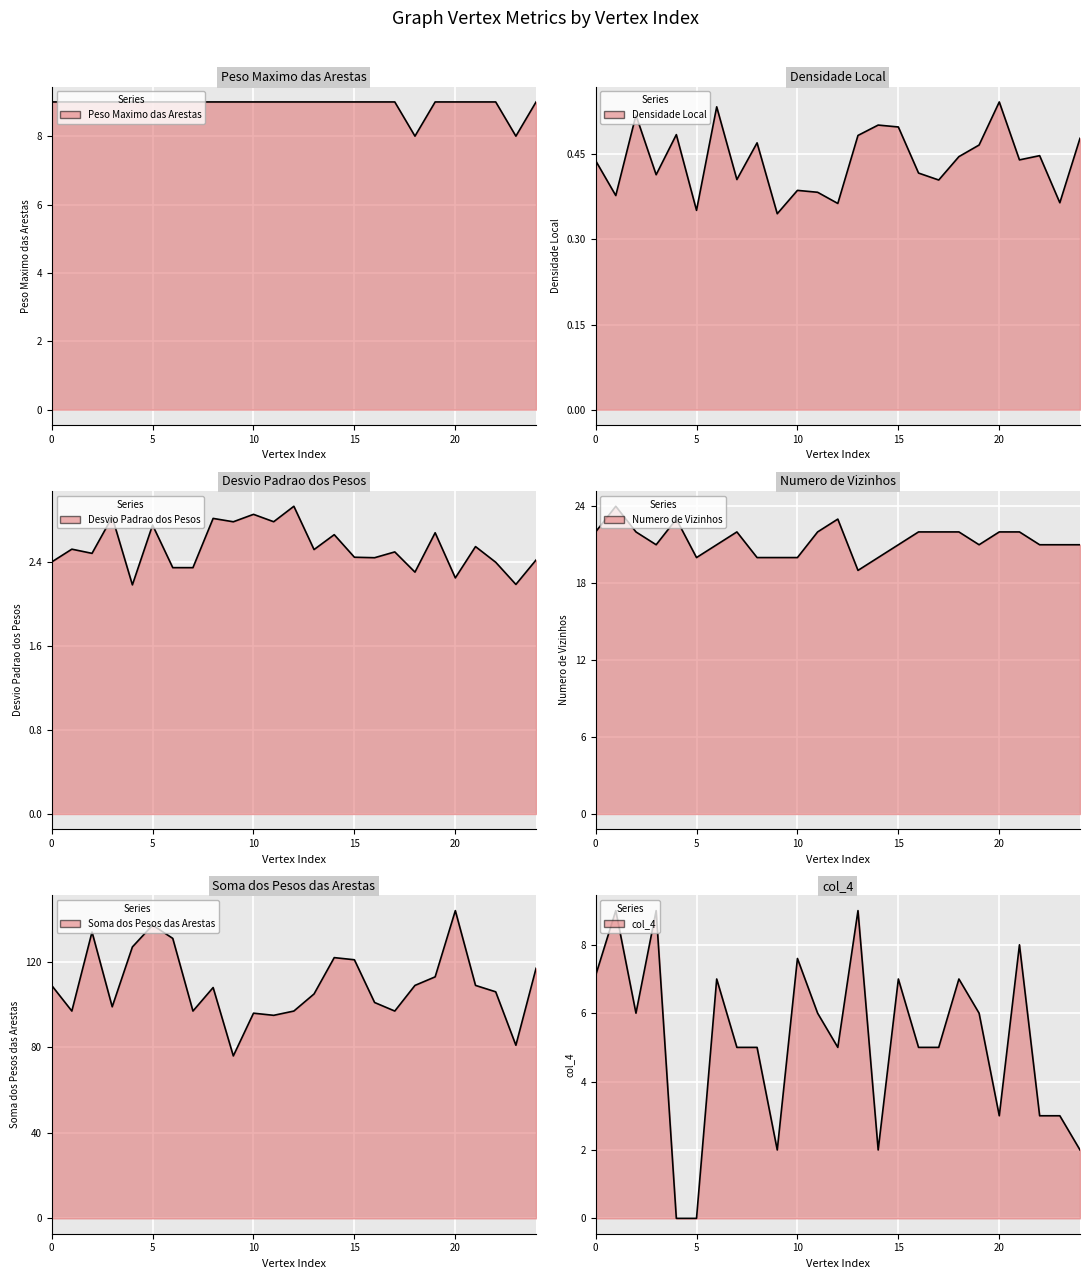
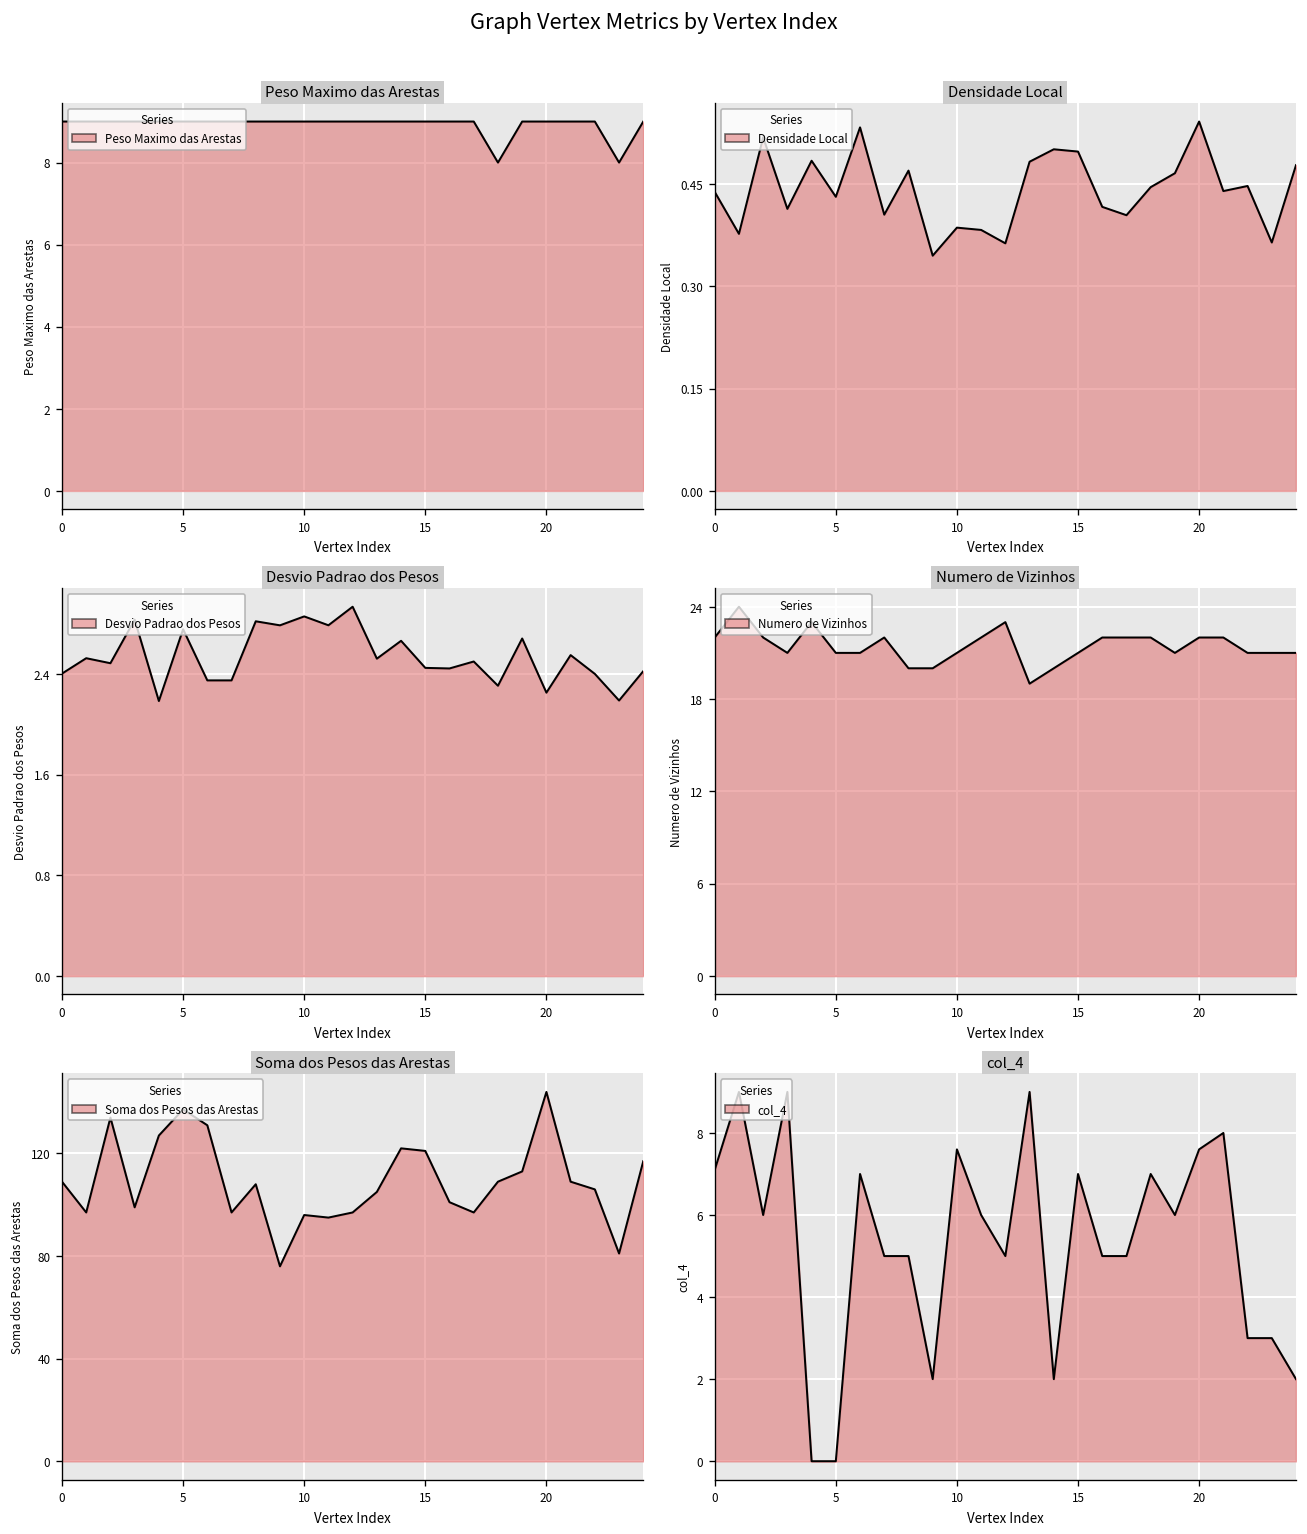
  {
    "Peso Maximo das Arestas": {
      "0": 9.0,
      "10": 9.0,
      "15": 9.0,
      "20": 9.0
    },
    "Densidade Local": {
      "0": 0.44,
-     "5": 0.35,
+     "5": 0.43,
      "10": 0.39,
      "15": 0.50,
      "20": 0.54
    },
    "Desvio Padrao dos Pesos": {
      "0": 2.40,
      "10": 2.86,
      "15": 2.45,
      "20": 2.25
    },
    "Numero de Vizinhos": {
      "0": 22,
-     "5": 20,
-     "10": 20,
+     "5": 21,
+     "10": 21,
      "15": 21,
      "20": 22
    },
    "Soma dos Pesos das Arestas": {
      "0": 109,
      "10": 96,
      "15": 121,
      "20": 144
    },
    "col_4": {
      "0": 7.1,
      "5": 0.0,
      "10": 7.6,
      "15": 7.0,
-     "20": 3.0
+     "20": 7.6
    }
  }
